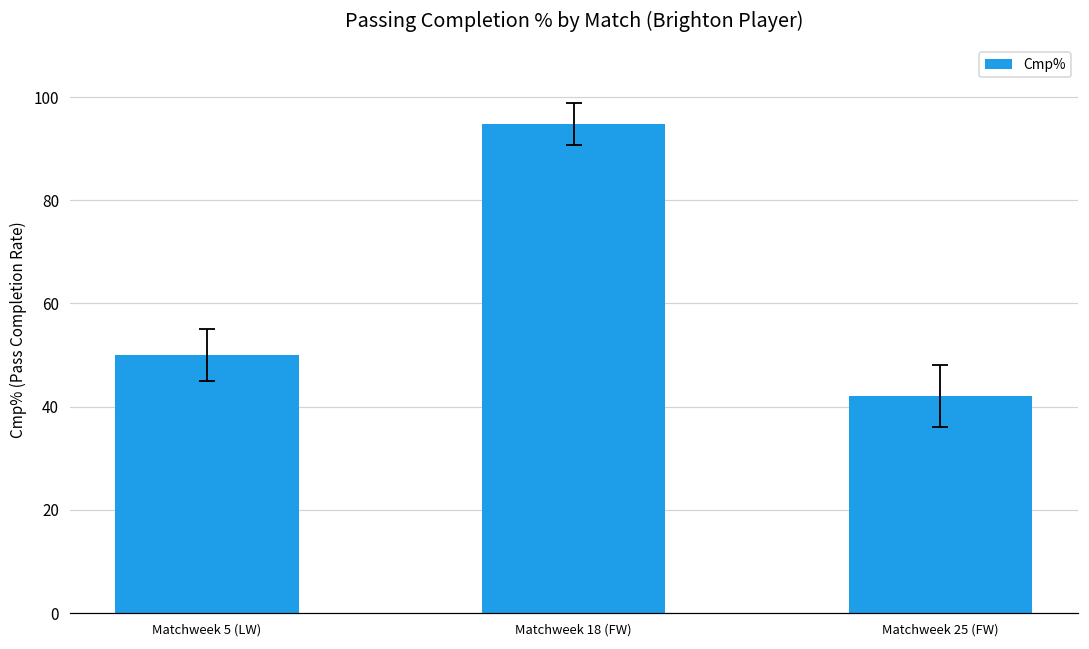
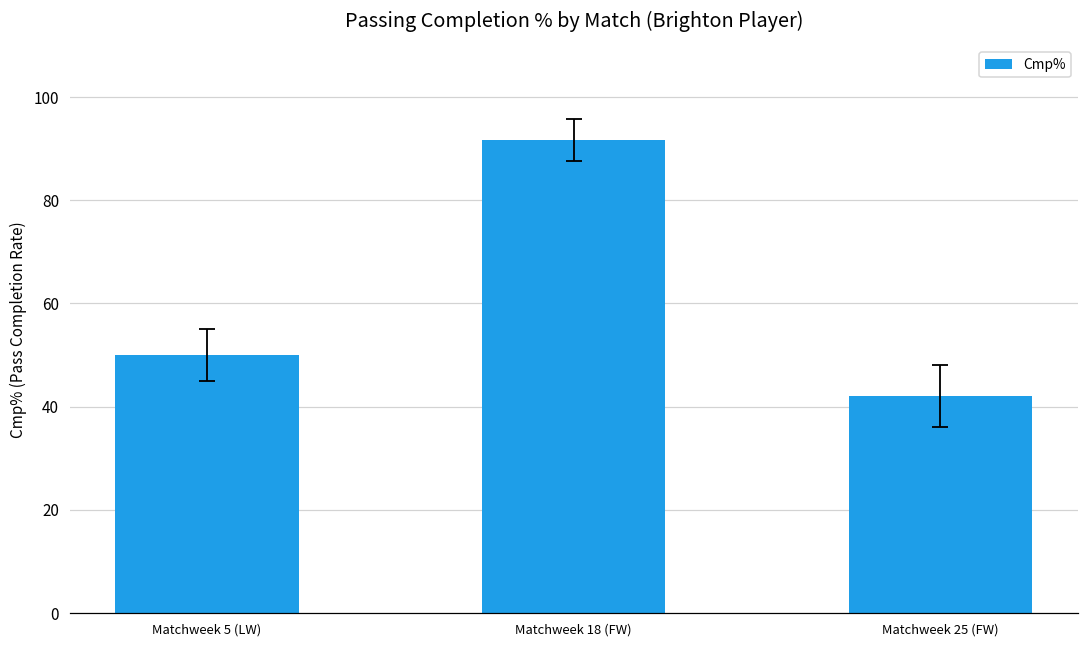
  {
    "Cmp%": {
      "Matchweek 5 (LW)": 50,
-     "Matchweek 18 (FW)": 95,
+     "Matchweek 18 (FW)": 92,
      "Matchweek 25 (FW)": 42
    }
  }
